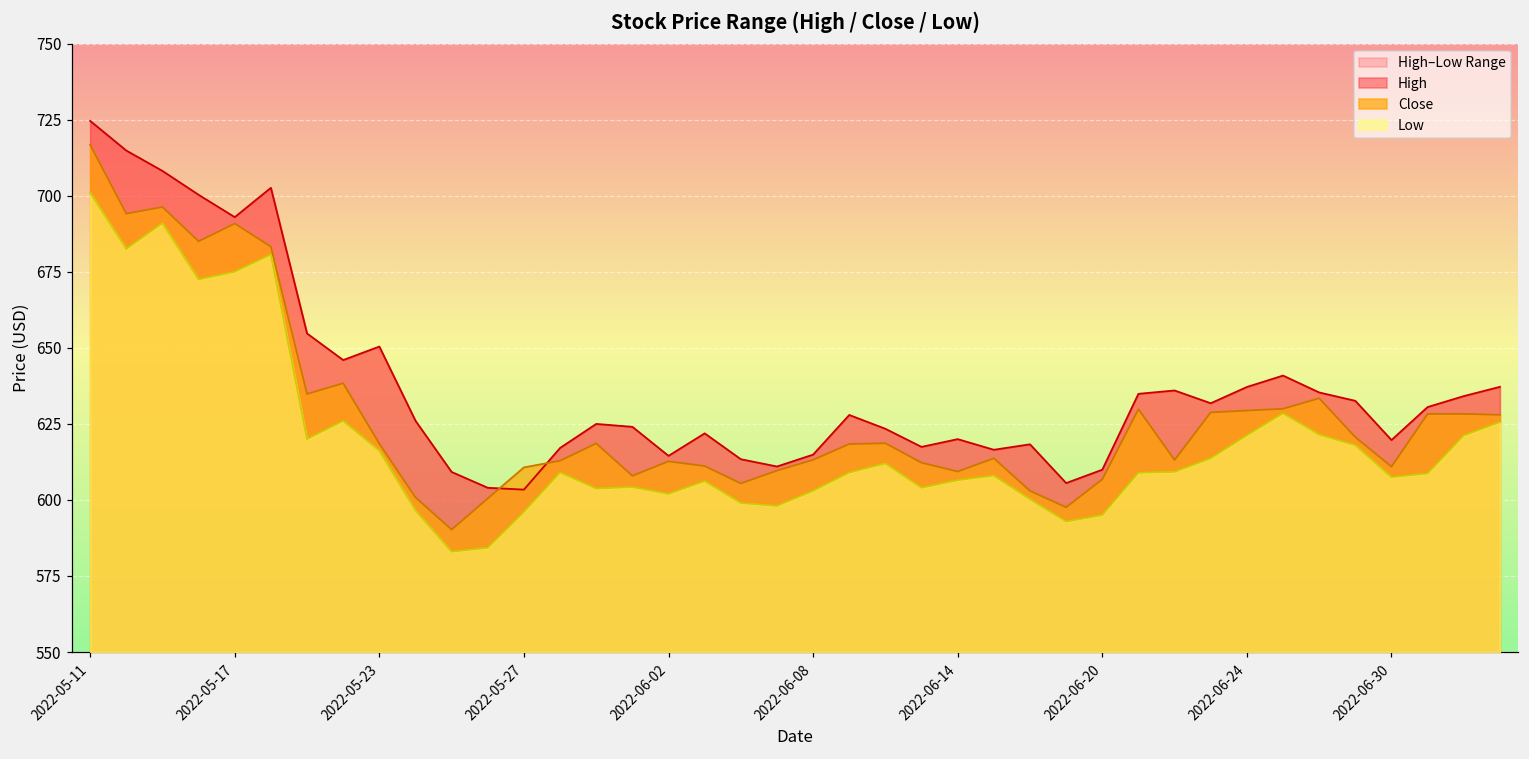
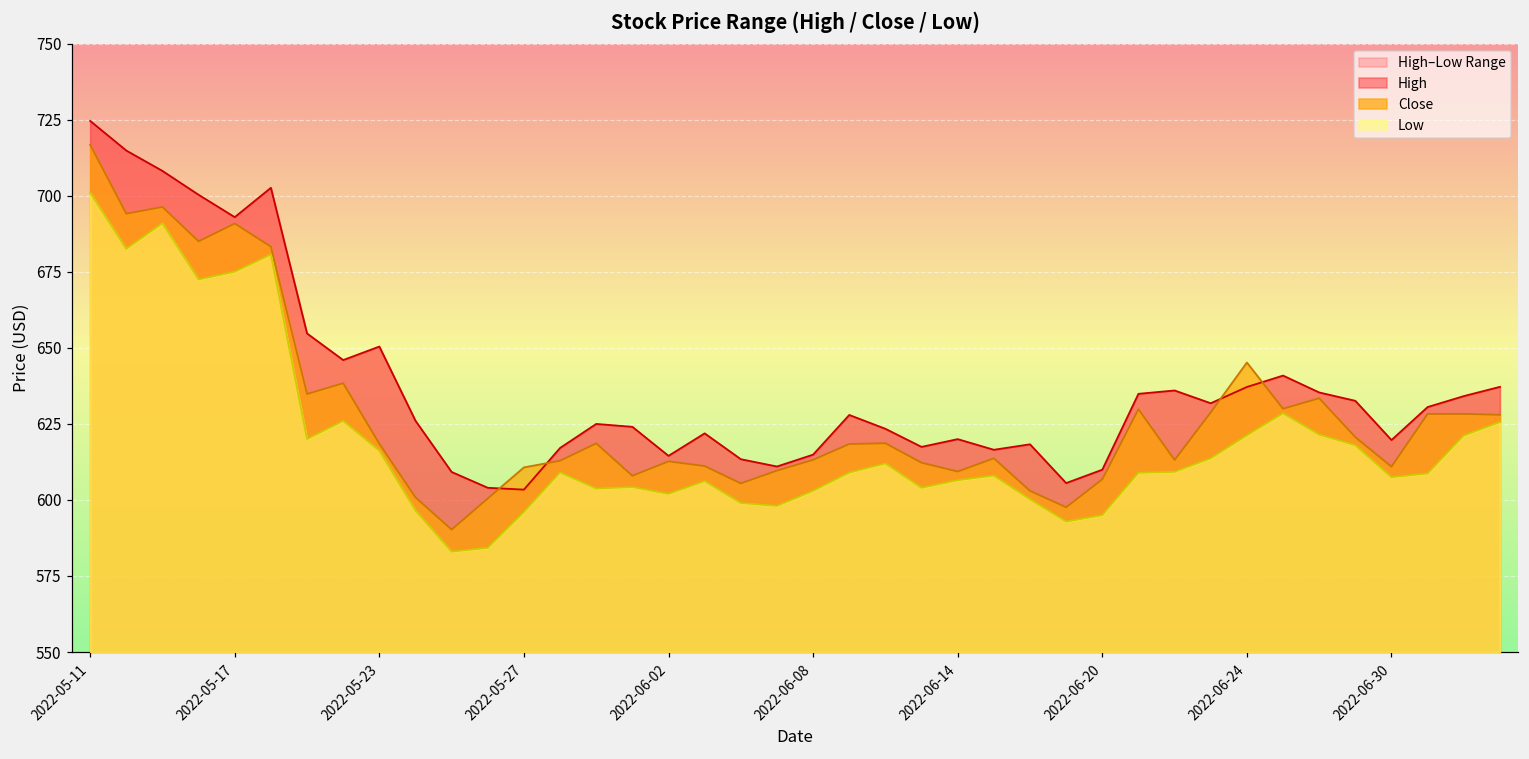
  {
    "High": {
      "2022-05-11": 725,
      "2022-05-17": 693,
      "2022-05-23": 650,
      "2022-05-27": 603,
      "2022-06-02": 615,
      "2022-06-08": 615,
      "2022-06-14": 620,
      "2022-06-20": 610,
      "2022-06-24": 637,
      "2022-06-30": 620
    },
    "Close": {
      "2022-05-11": 717,
      "2022-05-17": 691,
      "2022-05-23": 619,
      "2022-05-27": 611,
      "2022-06-02": 613,
      "2022-06-08": 613,
      "2022-06-14": 609,
      "2022-06-20": 607,
-     "2022-06-24": 629,
+     "2022-06-24": 645,
      "2022-06-30": 611
    },
    "Low": {
      "2022-05-11": 701,
      "2022-05-17": 675,
      "2022-05-23": 616,
      "2022-05-27": 596,
      "2022-06-02": 602,
      "2022-06-08": 603,
      "2022-06-14": 607,
      "2022-06-20": 595,
      "2022-06-24": 621,
      "2022-06-30": 608
    }
  }
